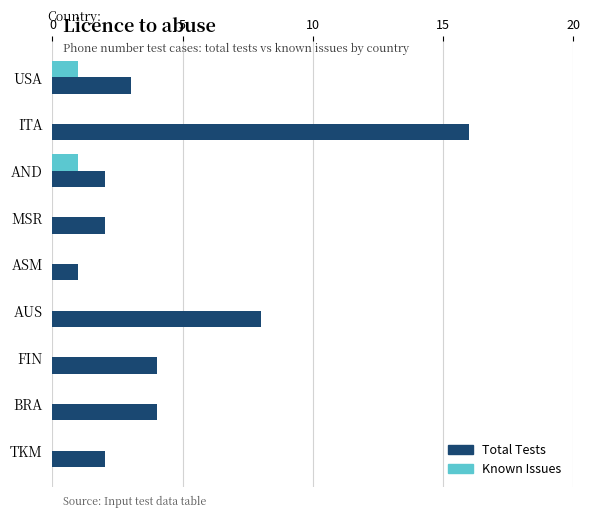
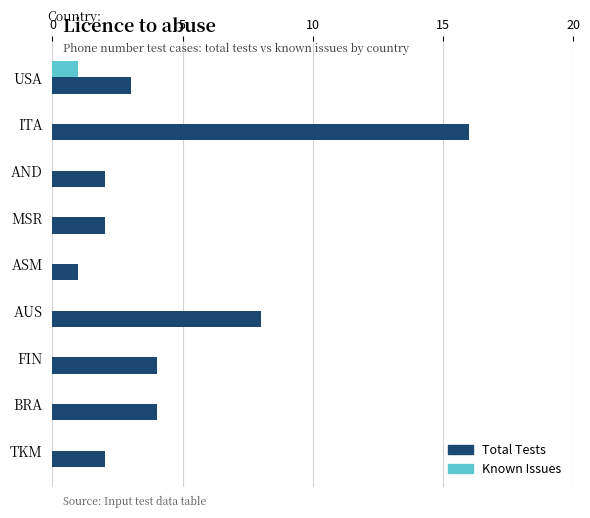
  {
    "Total Tests": {
      "USA": 3,
      "ITA": 16,
      "AND": 2,
      "MSR": 2,
      "ASM": 1,
      "AUS": 8,
      "FIN": 4,
      "BRA": 4,
      "TKM": 2
    },
    "Known Issues": {
      "USA": 1,
      "ITA": 0,
-     "AND": 1,
+     "AND": 0,
      "MSR": 0,
      "ASM": 0,
      "AUS": 0,
      "FIN": 0,
      "BRA": 0,
      "TKM": 0
    }
  }
